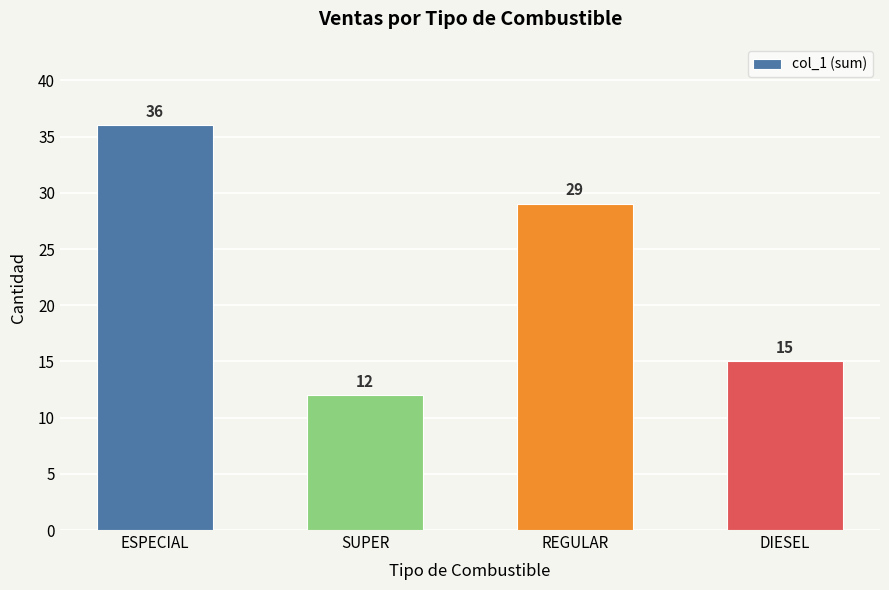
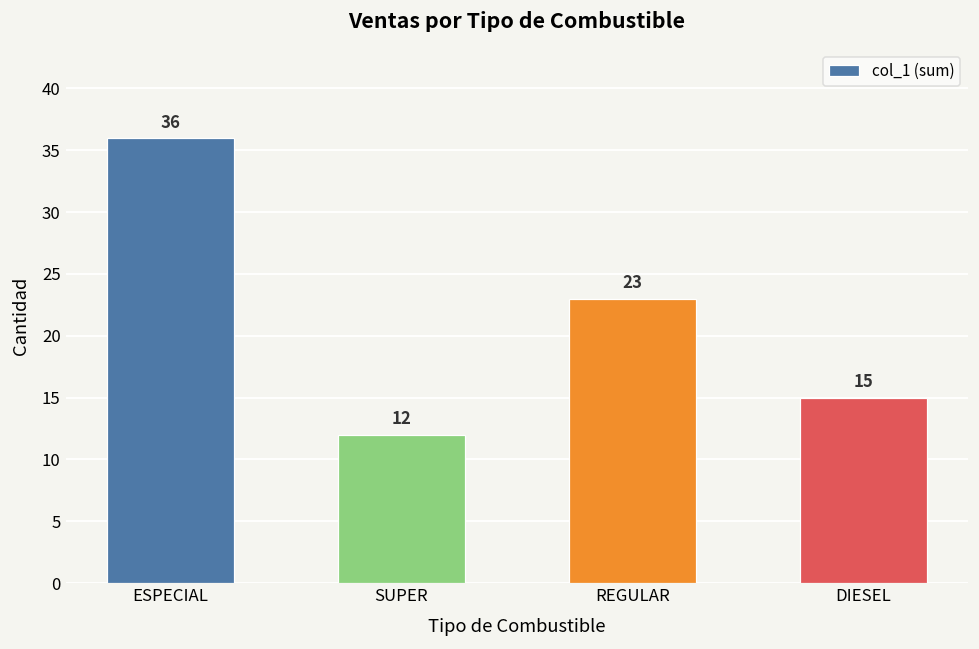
  {
    "ESPECIAL": 36,
    "SUPER": 12,
-   "REGULAR": 29,
+   "REGULAR": 23,
    "DIESEL": 15
  }
